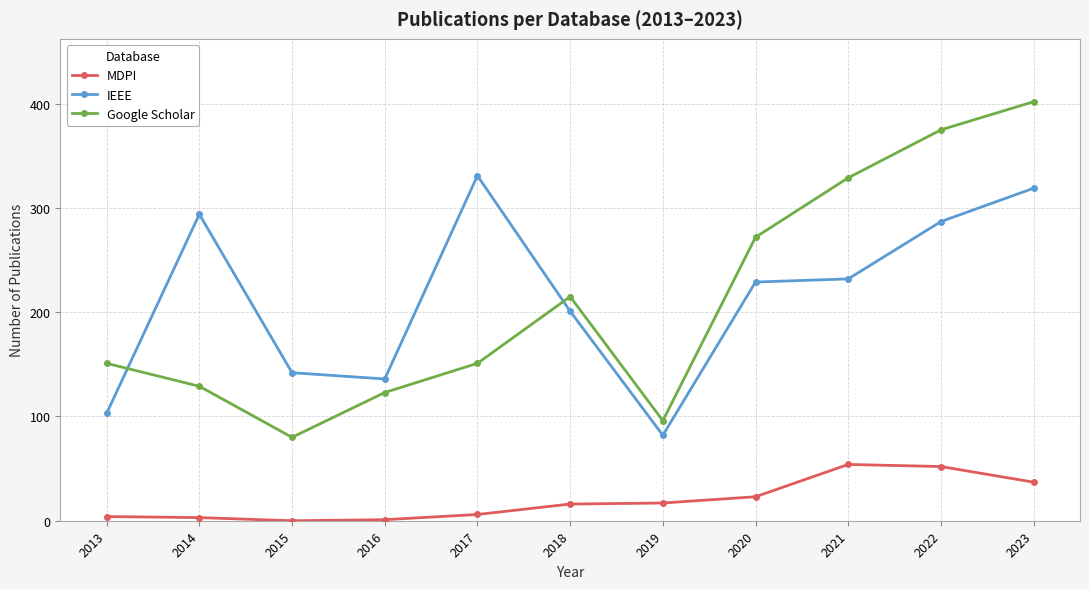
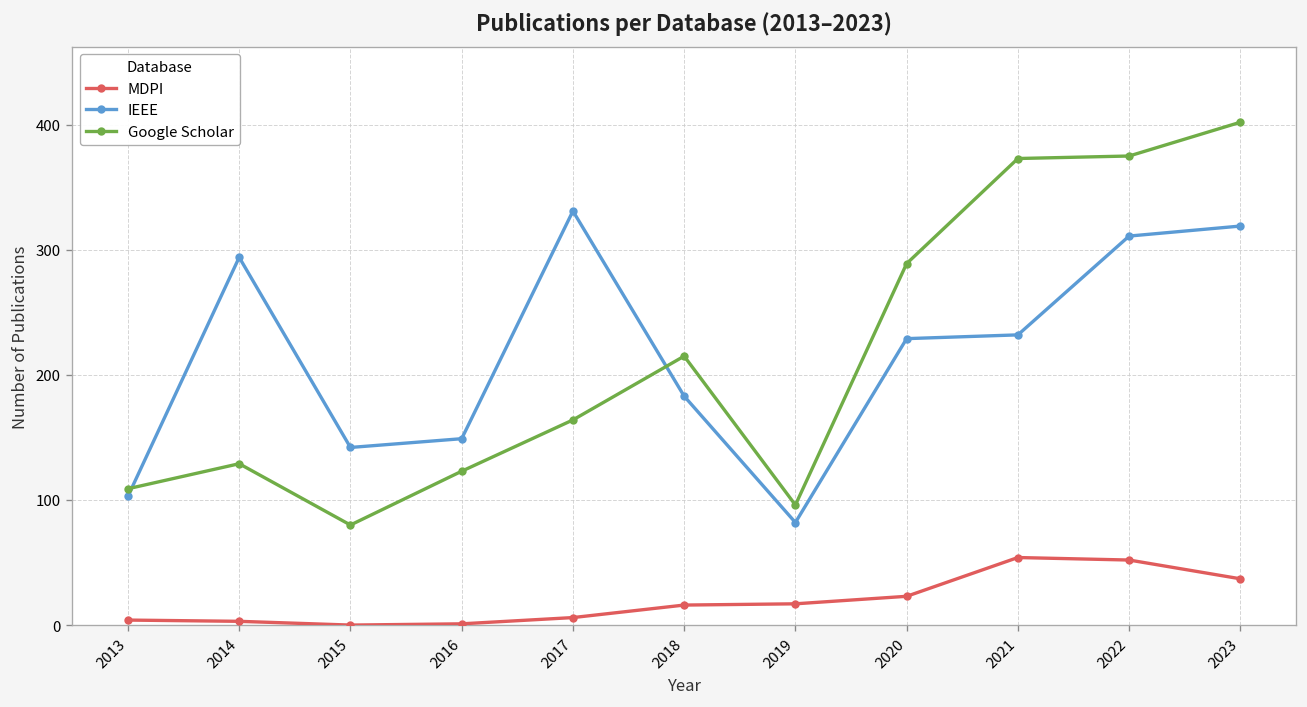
  {
    "MDPI": {
      "2013": 4,
      "2014": 3,
      "2015": 0,
      "2016": 1,
      "2017": 6,
      "2018": 16,
      "2019": 17,
      "2020": 23,
      "2021": 54,
      "2022": 52,
      "2023": 37
    },
    "IEEE": {
      "2013": 103,
      "2014": 294,
      "2015": 142,
-     "2016": 136,
+     "2016": 149,
      "2017": 331,
-     "2018": 201,
+     "2018": 183,
      "2019": 82,
      "2020": 229,
      "2021": 232,
-     "2022": 287,
+     "2022": 311,
      "2023": 319
    },
    "Google Scholar": {
-     "2013": 151,
+     "2013": 109,
      "2014": 129,
      "2015": 80,
      "2016": 123,
-     "2017": 151,
+     "2017": 164,
      "2018": 215,
      "2019": 96,
-     "2020": 272,
-     "2021": 329,
+     "2020": 289,
+     "2021": 373,
      "2022": 375,
      "2023": 402
    }
  }
